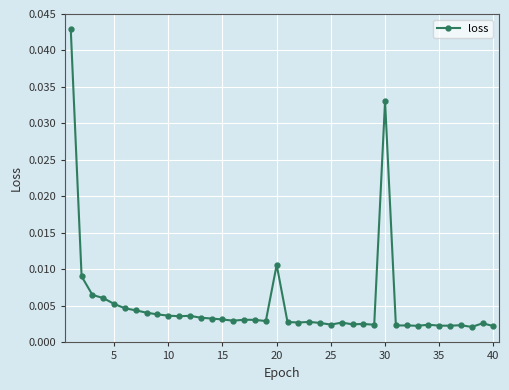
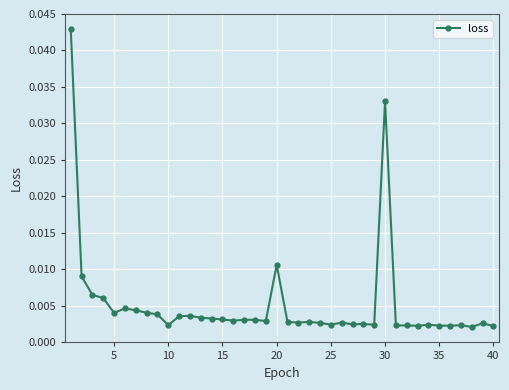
  {
-   "5": 0.005,
-   "10": 0.004,
+   "5": 0.004,
+   "10": 0.002,
    "15": 0.003,
    "20": 0.011,
    "25": 0.002,
    "30": 0.033,
    "35": 0.002,
    "40": 0.002
  }
